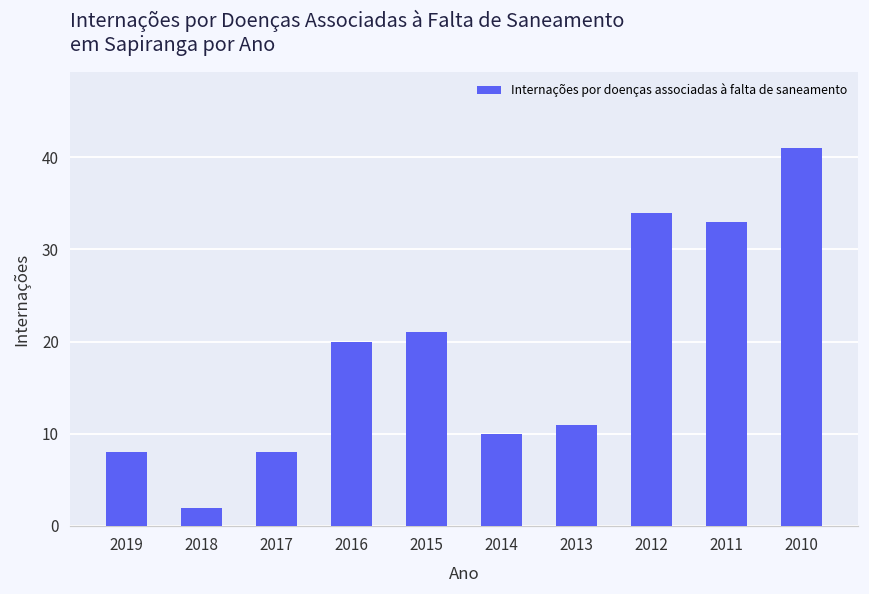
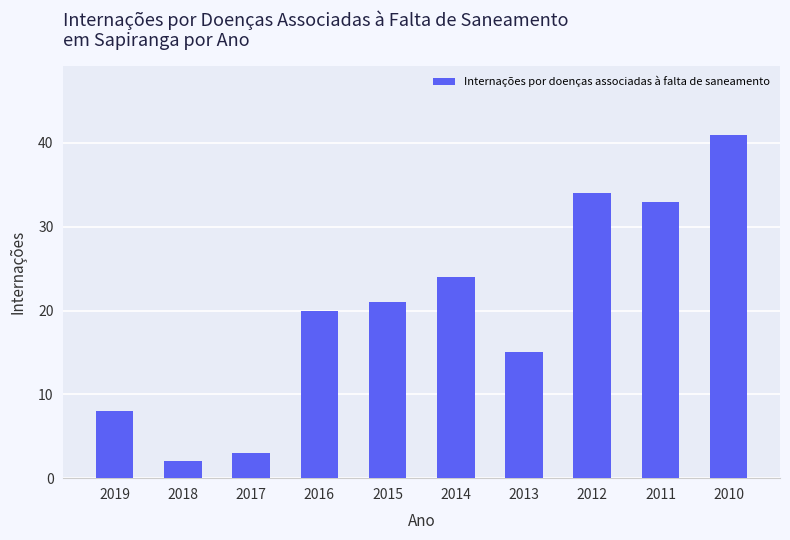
  {
    "2019": 8,
    "2018": 2,
-   "2017": 8,
+   "2017": 3,
    "2016": 20,
    "2015": 21,
-   "2014": 10,
-   "2013": 11,
+   "2014": 24,
+   "2013": 15,
    "2012": 34,
    "2011": 33,
    "2010": 41
  }
